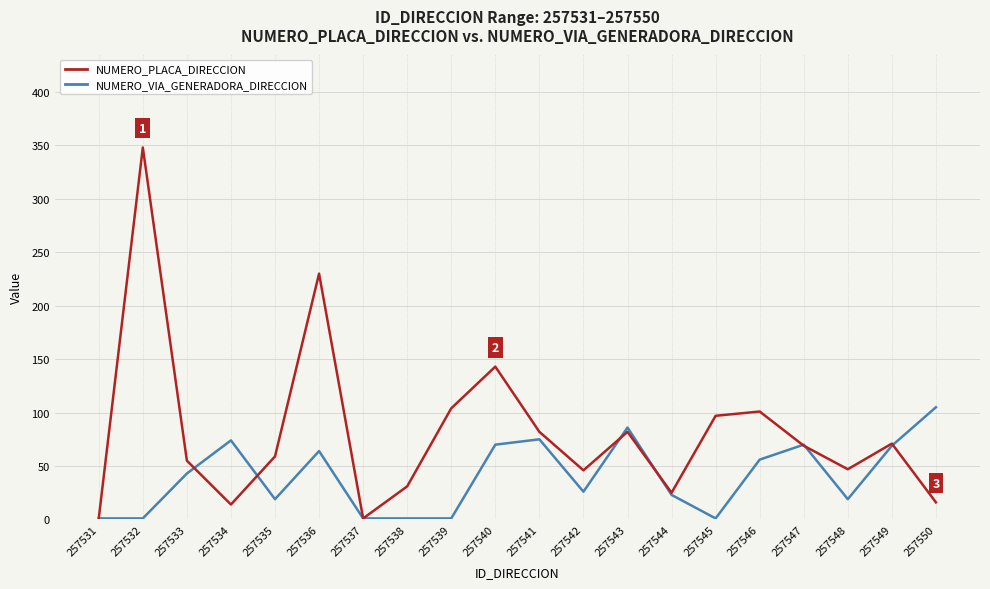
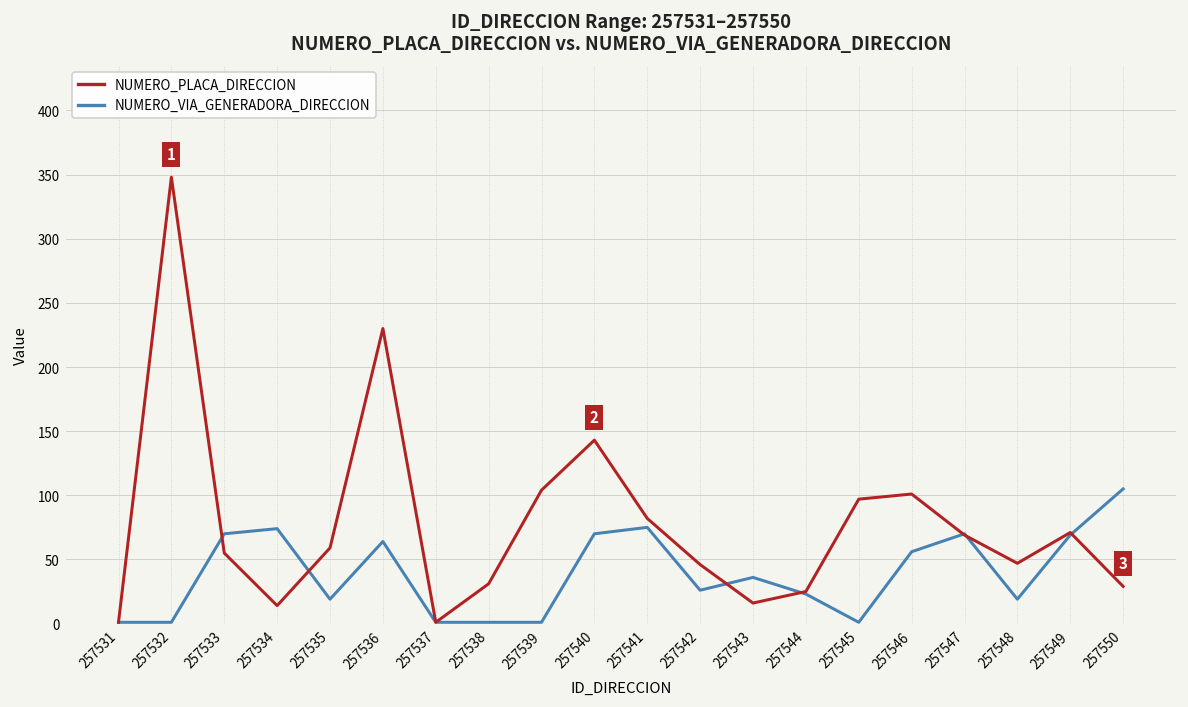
  {
    "NUMERO_PLACA_DIRECCION": {
      "257533": 55,
      "257534": 14,
      "257535": 59,
      "257536": 230,
      "257538": 31,
      "257539": 104,
      "257541": 82,
      "257542": 46,
-     "257543": 82,
+     "257543": 16,
      "257545": 97,
      "257546": 101,
      "257548": 47,
-     "257550": 16
+     "257550": 29
    },
    "NUMERO_VIA_GENERADORA_DIRECCION": {
      "257532": 1,
-     "257533": 43,
+     "257533": 70,
      "257534": 74,
      "257535": 19,
      "257536": 64,
      "257538": 1,
      "257539": 1,
      "257540": 70,
      "257541": 75,
      "257542": 26,
-     "257543": 86,
+     "257543": 36,
      "257545": 1,
      "257546": 56,
      "257548": 19,
      "257550": 105
    }
  }
